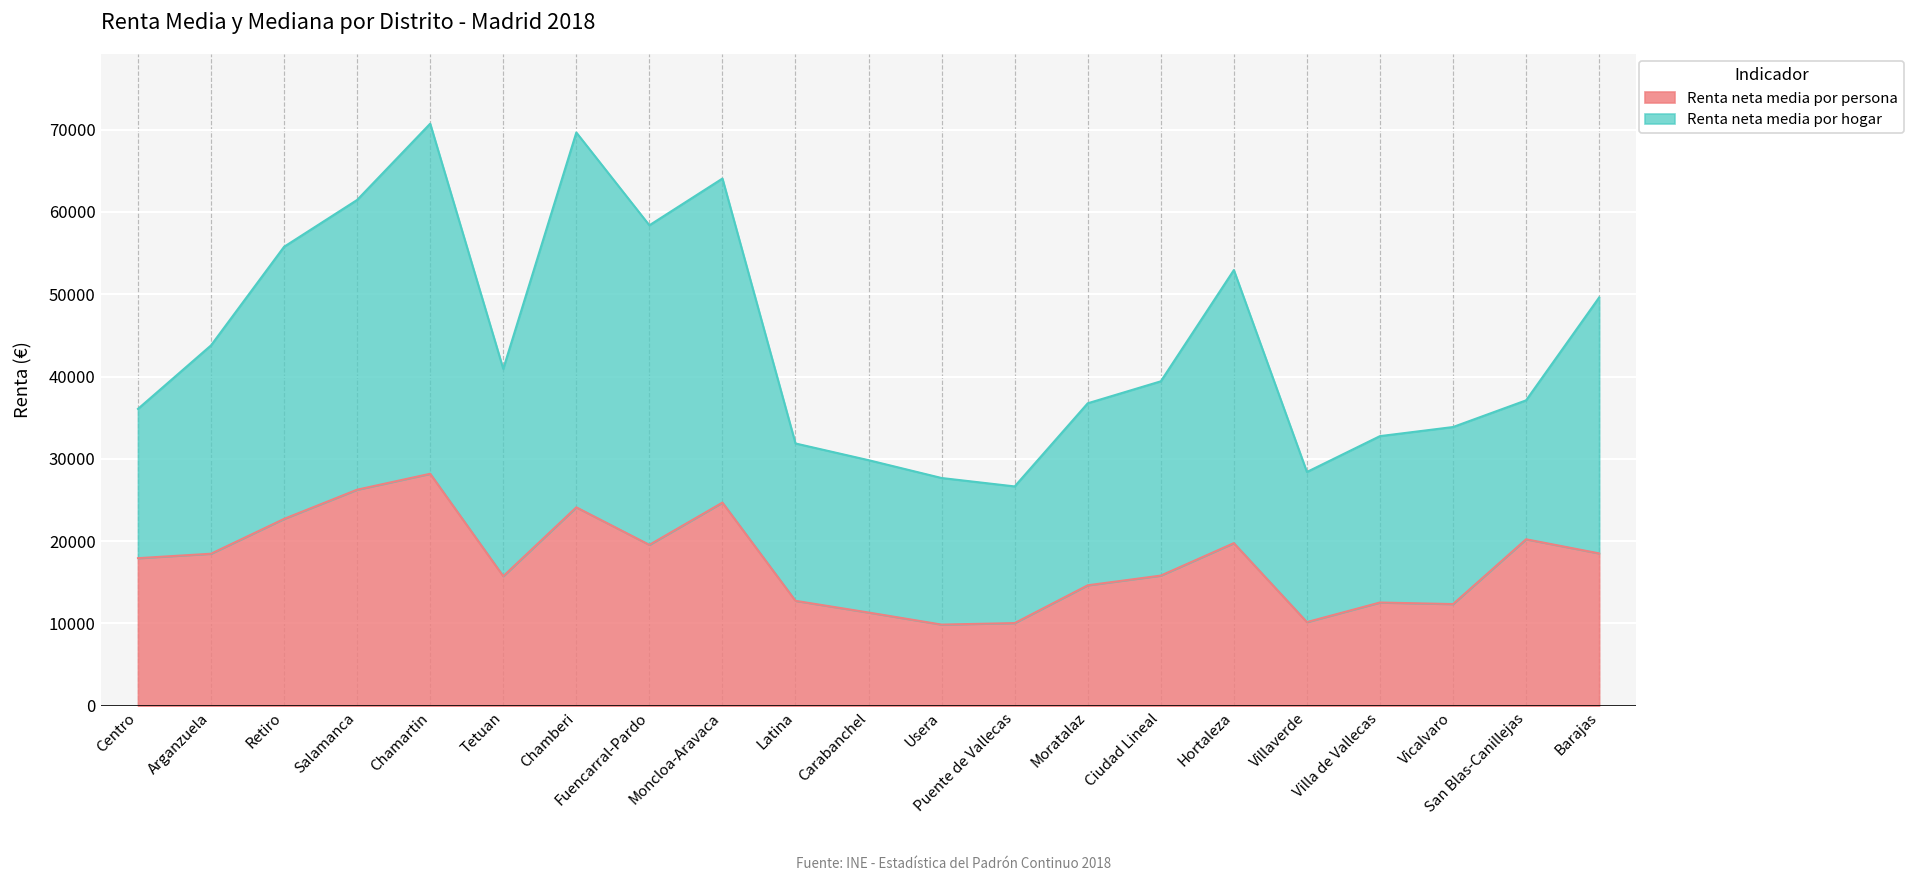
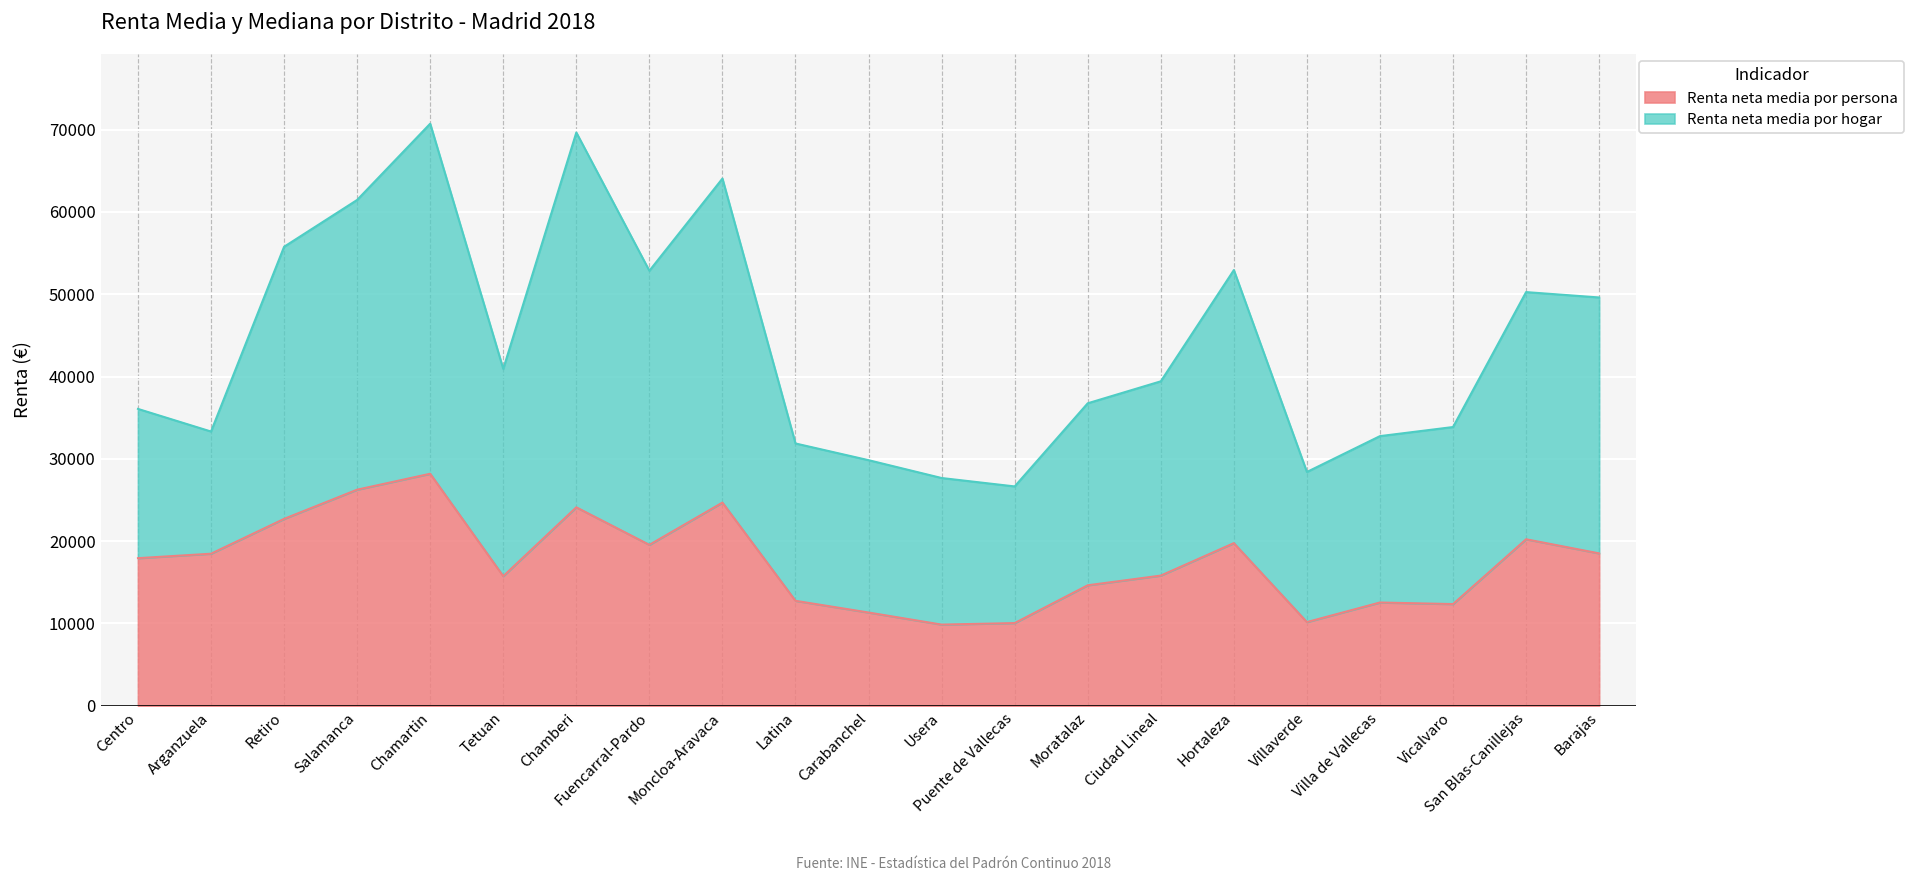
  {
    "Renta neta media por persona": {
      "Centro": 18000,
      "Arganzuela": 18000,
      "Retiro": 23000,
      "Salamanca": 26000,
      "Chamartin": 28000,
      "Tetuan": 16000,
      "Chamberi": 24000,
      "Fuencarral-Pardo": 20000,
      "Moncloa-Aravaca": 25000,
      "Latina": 13000,
      "Carabanchel": 11000,
      "Usera": 10000,
      "Puente de Vallecas": 10000,
      "Moratalaz": 15000,
      "Ciudad Lineal": 16000,
      "Hortaleza": 20000,
      "Villaverde": 10000,
      "Villa de Vallecas": 13000,
      "Vicalvaro": 12000,
      "San Blas-Canillejas": 20000,
      "Barajas": 19000
    },
    "Renta neta media por hogar": {
      "Centro": 36000,
-     "Arganzuela": 44000,
+     "Arganzuela": 33000,
      "Retiro": 56000,
      "Salamanca": 61000,
      "Chamartin": 71000,
      "Tetuan": 41000,
      "Chamberi": 70000,
-     "Fuencarral-Pardo": 58000,
+     "Fuencarral-Pardo": 53000,
      "Moncloa-Aravaca": 64000,
      "Latina": 32000,
      "Carabanchel": 30000,
      "Usera": 28000,
      "Puente de Vallecas": 27000,
      "Moratalaz": 37000,
      "Ciudad Lineal": 39000,
      "Hortaleza": 53000,
      "Villaverde": 28000,
      "Villa de Vallecas": 33000,
      "Vicalvaro": 34000,
-     "San Blas-Canillejas": 37000,
+     "San Blas-Canillejas": 50000,
      "Barajas": 50000
    }
  }
